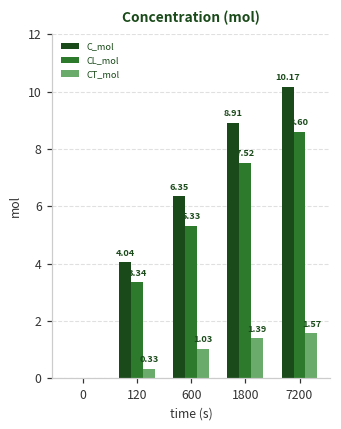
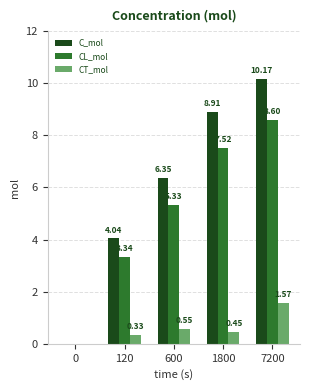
  {
    "CT_mol": {
      "120": 0.33,
-     "600": 1.03,
-     "1800": 1.39,
+     "600": 0.55,
+     "1800": 0.45,
      "7200": 1.57
    }
  }
